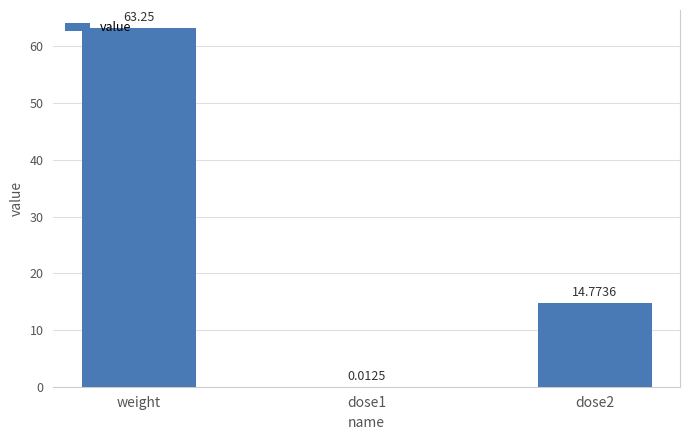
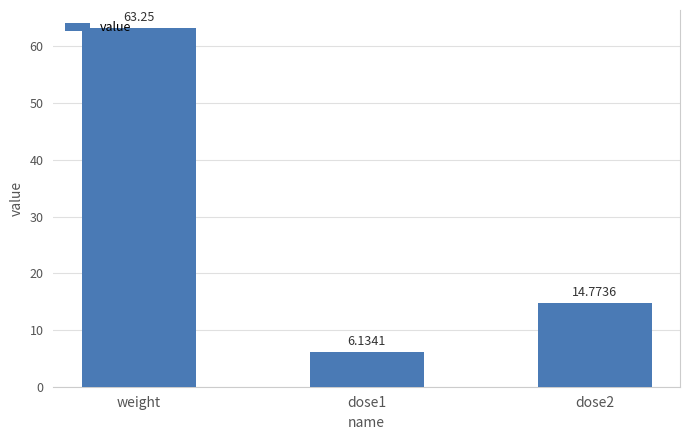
  {
    "weight": 63.25,
-   "dose1": 0.0125,
+   "dose1": 6.1341,
    "dose2": 14.7736
  }
